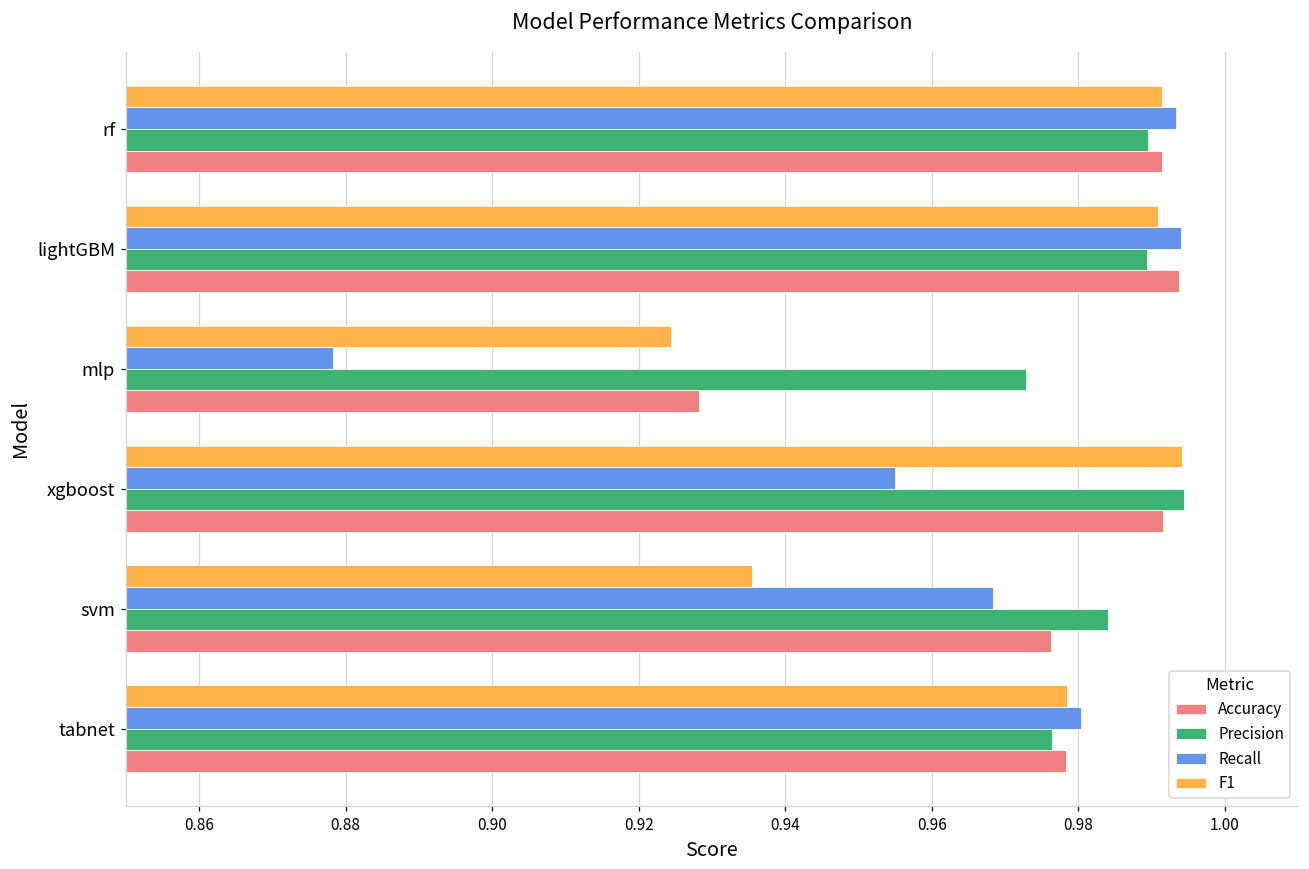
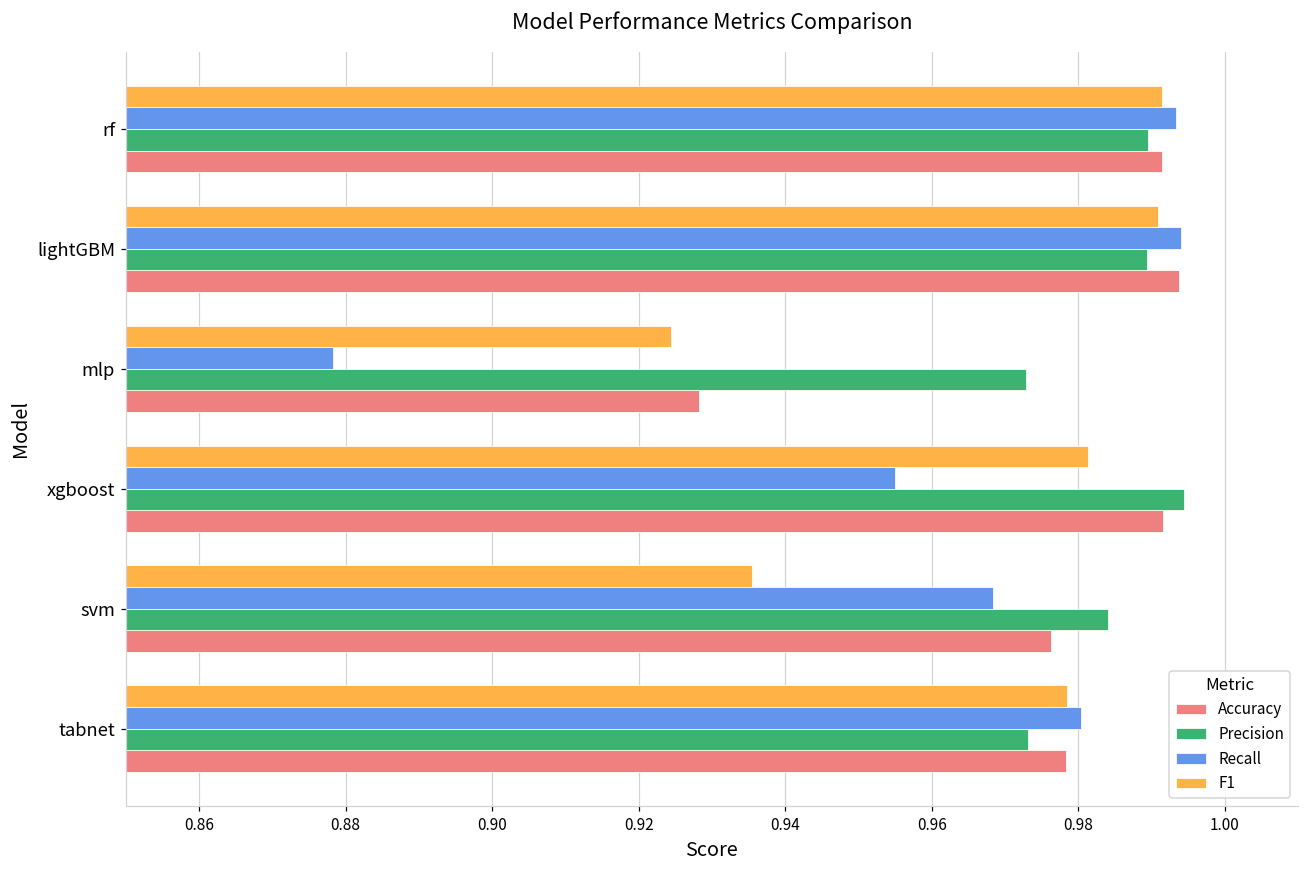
  {
    "Accuracy": {
      "rf": 0.991,
      "lightGBM": 0.994,
      "mlp": 0.928,
      "xgboost": 0.992,
      "svm": 0.976,
      "tabnet": 0.978
    },
    "Precision": {
      "rf": 0.990,
      "lightGBM": 0.989,
      "mlp": 0.973,
      "xgboost": 0.994,
      "svm": 0.984,
-     "tabnet": 0.976
+     "tabnet": 0.973
    },
    "Recall": {
      "rf": 0.993,
      "lightGBM": 0.994,
      "mlp": 0.878,
      "xgboost": 0.955,
      "svm": 0.968,
      "tabnet": 0.980
    },
    "F1": {
      "rf": 0.991,
      "lightGBM": 0.991,
      "mlp": 0.924,
-     "xgboost": 0.994,
+     "xgboost": 0.981,
      "svm": 0.936,
      "tabnet": 0.978
    }
  }
